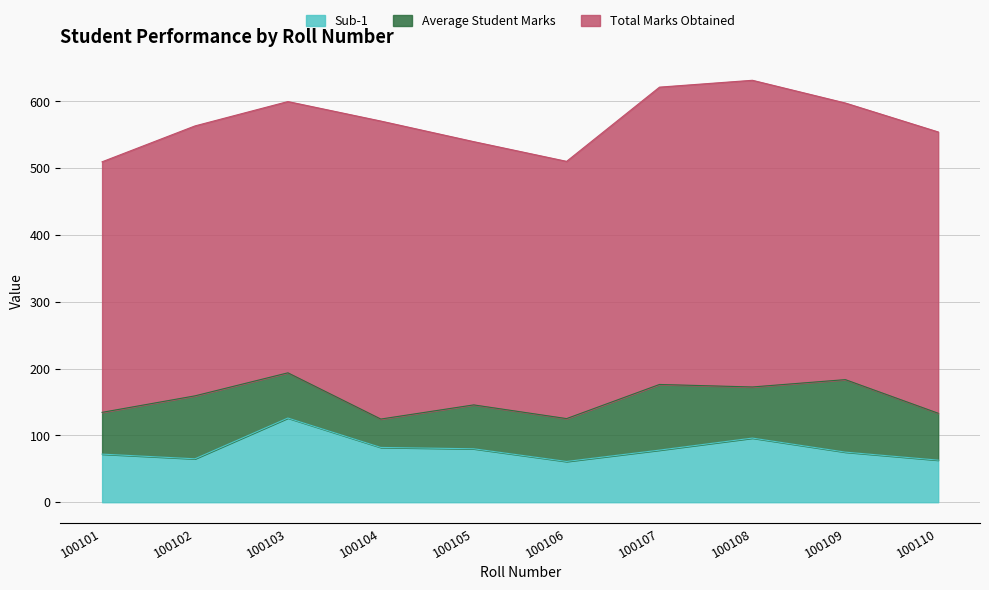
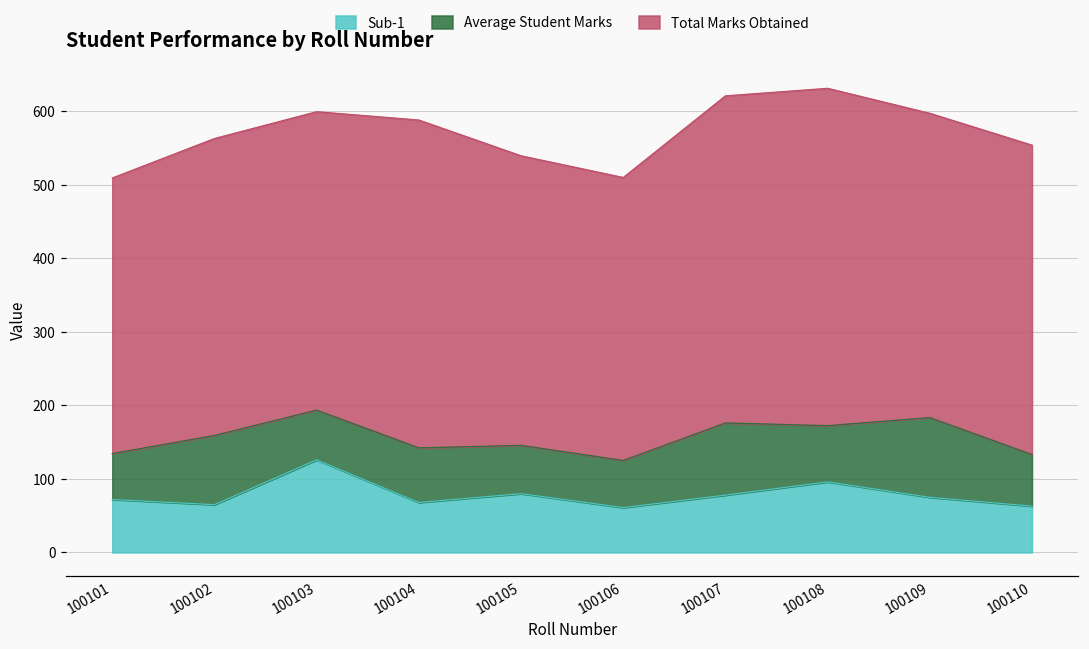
  {
    "Sub-1": {
      "100101": 70,
      "100102": 70,
      "100103": 130,
-     "100104": 80,
+     "100104": 70,
      "100105": 80,
      "100106": 60,
      "100107": 80,
      "100108": 100,
      "100109": 80,
      "100110": 60
    },
    "Average Student Marks": {
      "100101": 60,
      "100102": 90,
      "100103": 70,
-     "100104": 40,
+     "100104": 70,
      "100105": 70,
      "100106": 60,
      "100107": 100,
      "100108": 80,
      "100109": 110,
      "100110": 70
    },
    "Total Marks Obtained": {
      "100101": 380,
      "100102": 400,
      "100103": 410,
      "100104": 450,
      "100105": 390,
      "100106": 390,
      "100107": 450,
      "100108": 460,
      "100109": 410,
      "100110": 420
    }
  }
